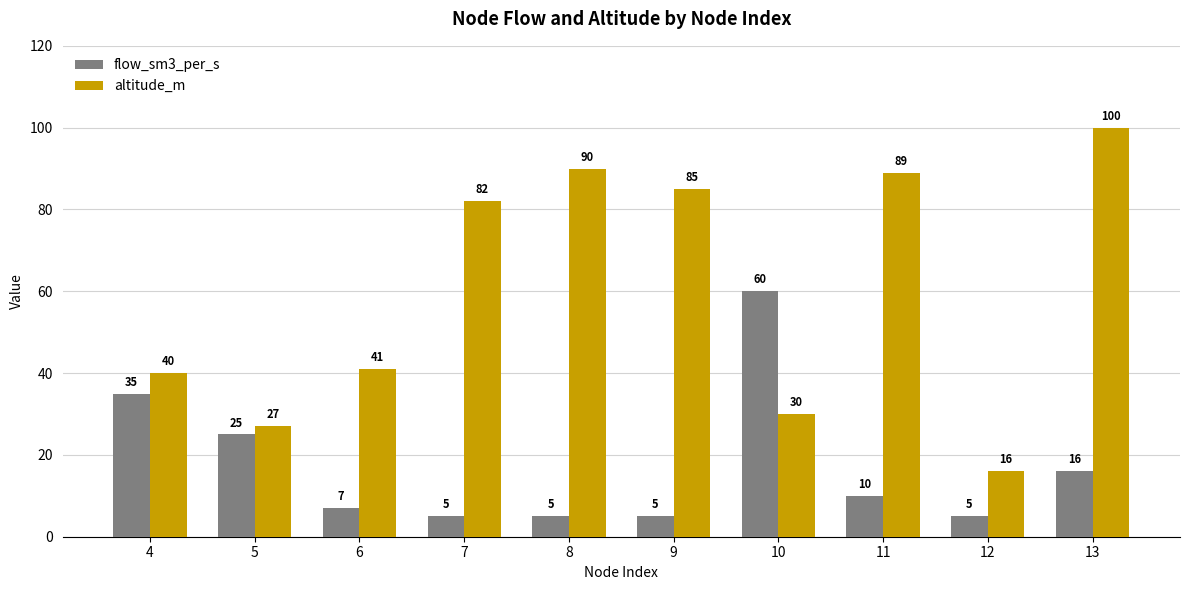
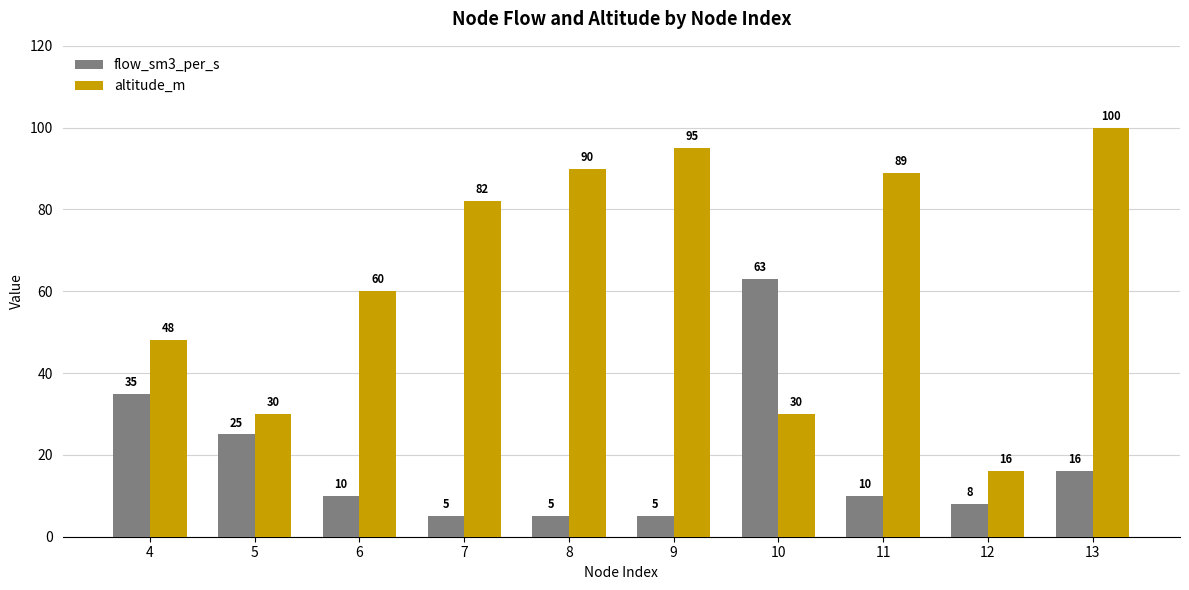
  {
    "flow_sm3_per_s": {
      "4": 35,
      "5": 25,
-     "6": 7,
+     "6": 10,
      "7": 5,
      "8": 5,
      "9": 5,
-     "10": 60,
+     "10": 63,
      "11": 10,
-     "12": 5,
+     "12": 8,
      "13": 16
    },
    "altitude_m": {
-     "4": 40,
-     "5": 27,
-     "6": 41,
+     "4": 48,
+     "5": 30,
+     "6": 60,
      "7": 82,
      "8": 90,
-     "9": 85,
+     "9": 95,
      "10": 30,
      "11": 89,
      "12": 16,
      "13": 100
    }
  }
